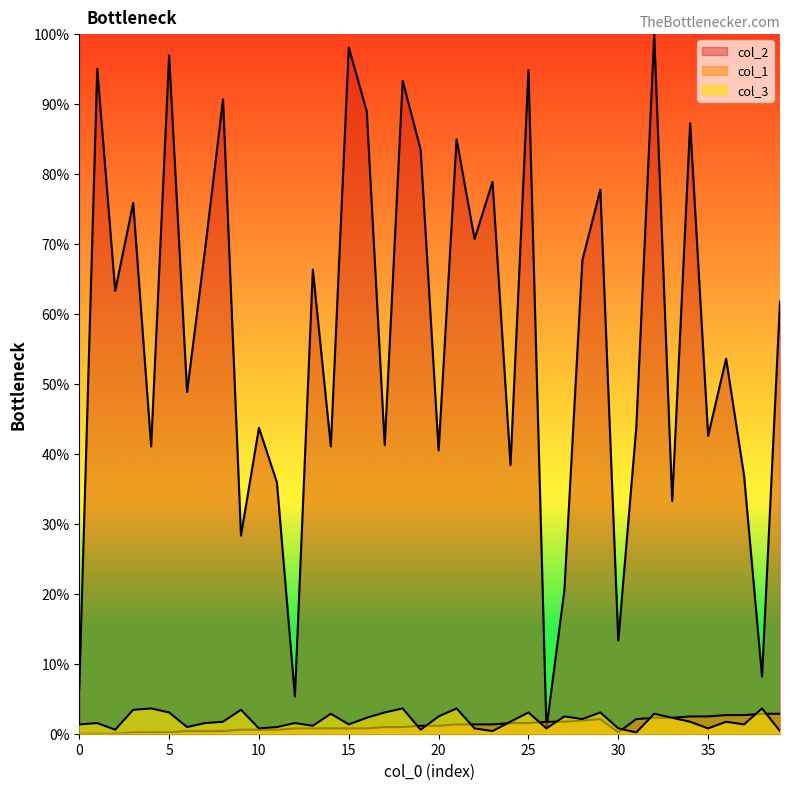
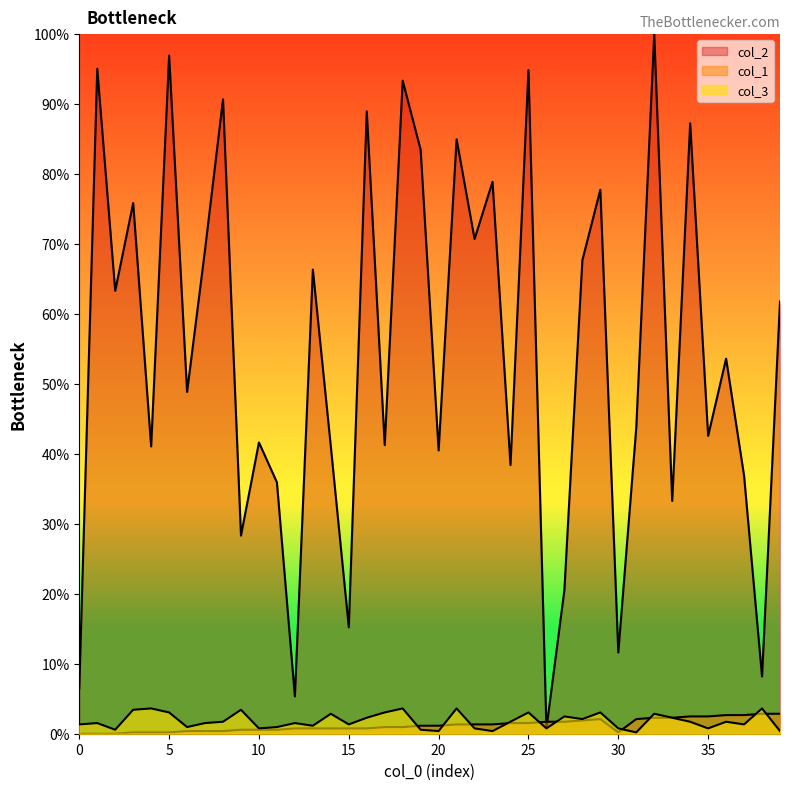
  {
    "col_2": {
      "0": "6%",
      "5": "97%",
-     "10": "44%",
-     "15": "98%",
+     "10": "42%",
+     "15": "15%",
      "20": "40%",
      "25": "95%",
-     "30": "13%",
+     "30": "12%",
      "35": "43%"
    },
    "col_1": {
      "0": "0%",
      "5": "0%",
      "15": "1%",
      "20": "1%",
      "25": "2%",
      "30": "0%",
      "35": "2%"
    },
    "col_3": {
      "0": "1%",
      "5": "3%",
      "15": "1%",
-     "20": "2%",
+     "20": "0%",
      "25": "3%",
      "30": "1%",
      "35": "1%"
    }
  }
